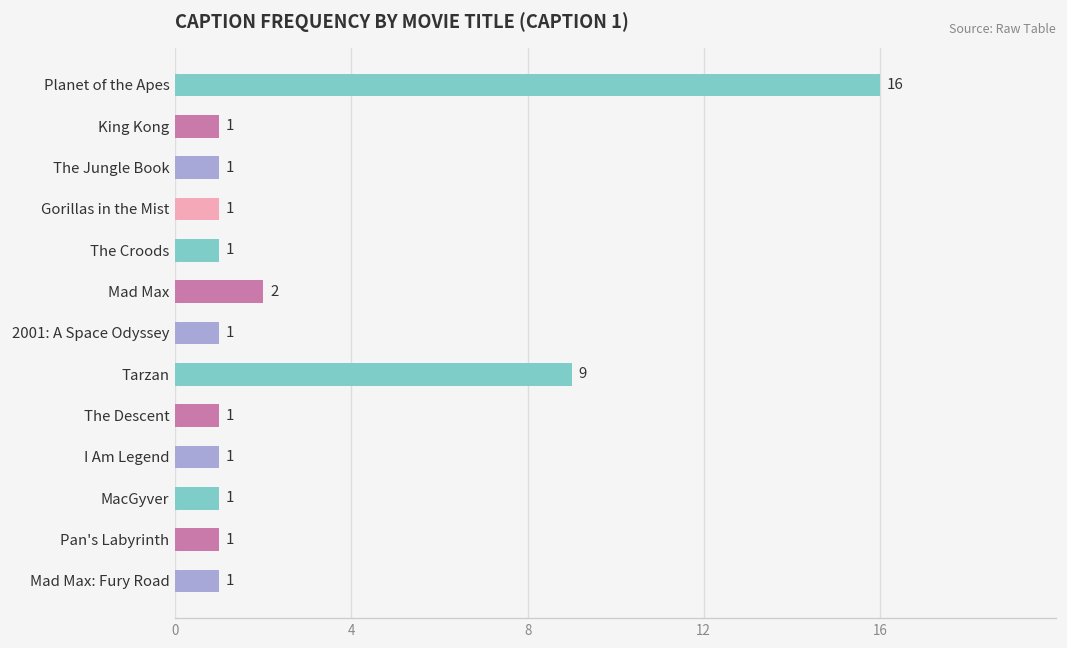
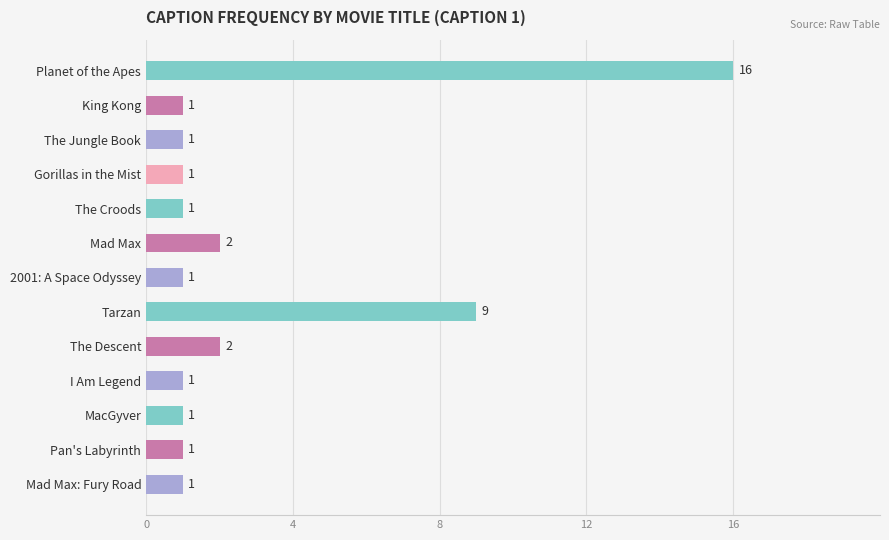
  {
    "Planet of the Apes": 16,
    "King Kong": 1,
    "The Jungle Book": 1,
    "Gorillas in the Mist": 1,
    "The Croods": 1,
    "Mad Max": 2,
    "2001: A Space Odyssey": 1,
    "Tarzan": 9,
-   "The Descent": 1,
+   "The Descent": 2,
    "I Am Legend": 1,
    "MacGyver": 1,
    "Pan's Labyrinth": 1,
    "Mad Max: Fury Road": 1
  }
